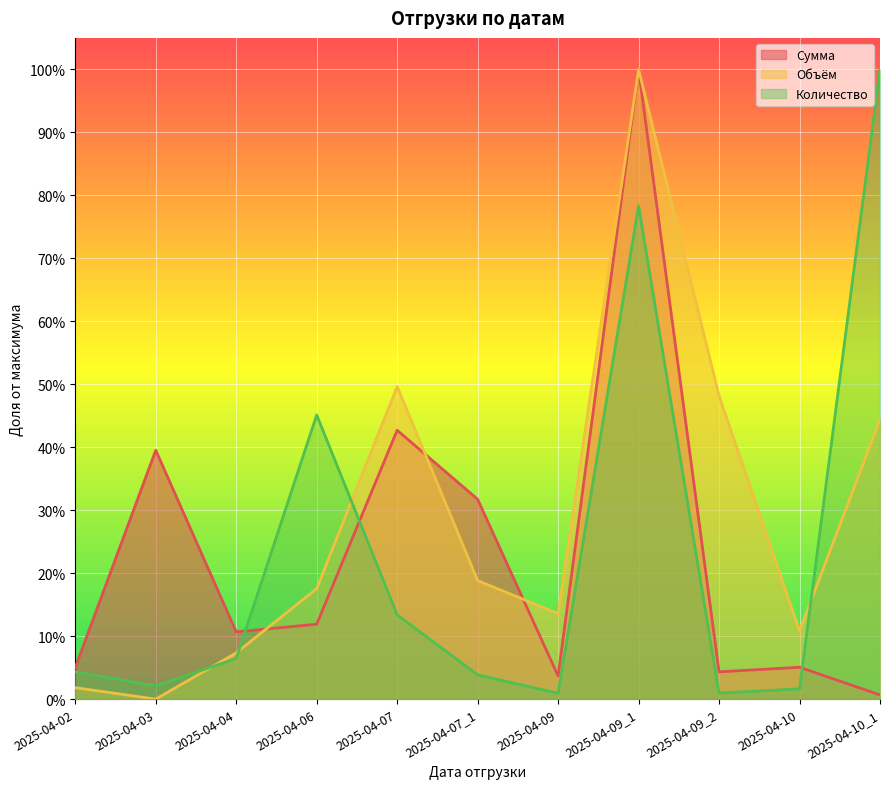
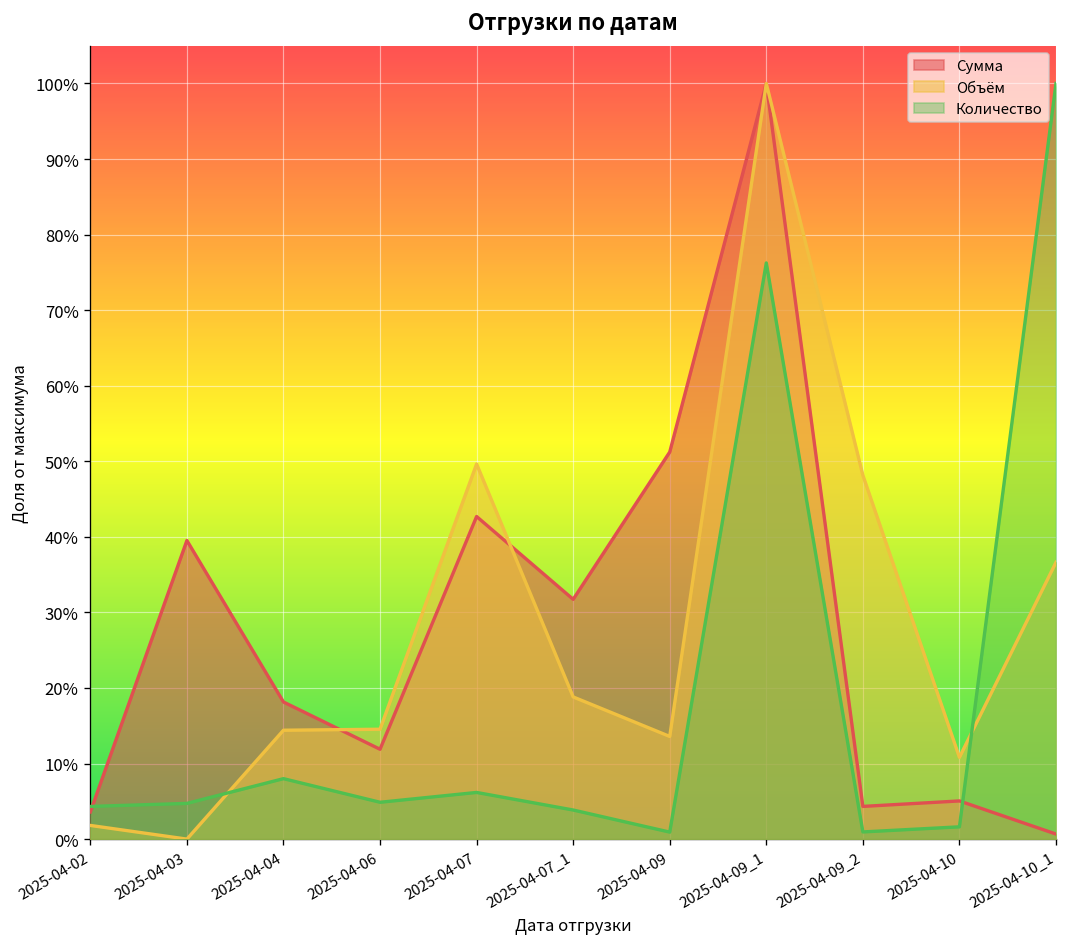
  {
    "Сумма": {
-     "2025-04-02": "5%",
+     "2025-04-02": "4%",
      "2025-04-03": "40%",
-     "2025-04-04": "11%",
+     "2025-04-04": "18%",
      "2025-04-06": "12%",
      "2025-04-07": "43%",
      "2025-04-07_1": "32%",
-     "2025-04-09": "4%",
+     "2025-04-09": "51%",
      "2025-04-09_2": "4%",
      "2025-04-10": "5%",
      "2025-04-10_1": "1%"
    },
    "Объём": {
      "2025-04-02": "2%",
      "2025-04-03": "0%",
-     "2025-04-04": "7%",
-     "2025-04-06": "18%",
+     "2025-04-04": "14%",
+     "2025-04-06": "15%",
      "2025-04-07": "50%",
      "2025-04-07_1": "19%",
      "2025-04-09": "14%",
      "2025-04-09_2": "48%",
      "2025-04-10": "11%",
-     "2025-04-10_1": "44%"
+     "2025-04-10_1": "37%"
    },
    "Количество": {
      "2025-04-02": "4%",
-     "2025-04-03": "2%",
-     "2025-04-04": "6%",
-     "2025-04-06": "45%",
-     "2025-04-07": "13%",
+     "2025-04-03": "5%",
+     "2025-04-04": "8%",
+     "2025-04-06": "5%",
+     "2025-04-07": "6%",
      "2025-04-07_1": "4%",
      "2025-04-09": "1%",
-     "2025-04-09_1": "78%",
+     "2025-04-09_1": "76%",
      "2025-04-09_2": "1%",
      "2025-04-10": "2%",
      "2025-04-10_1": "100%"
    }
  }
